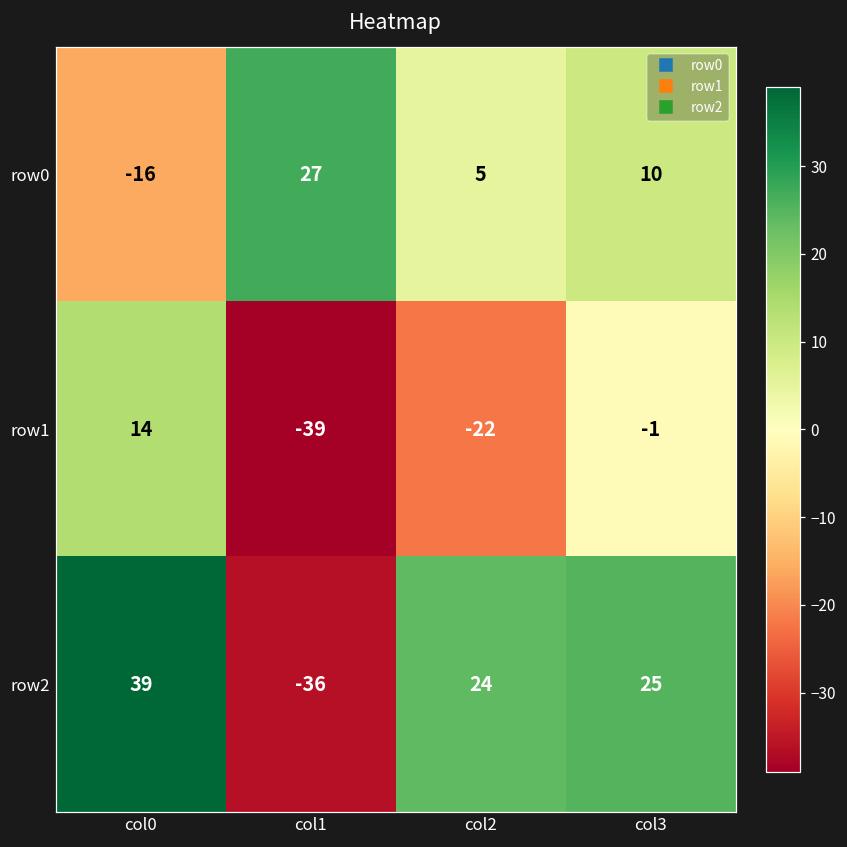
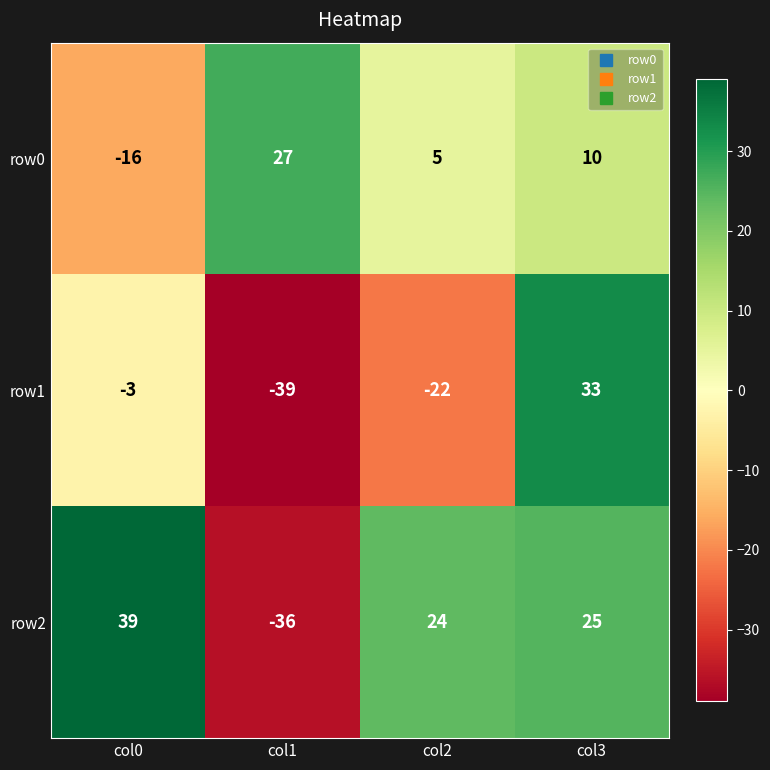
  {
    "row0": {
      "col0": -16,
      "col1": 27,
      "col2": 5,
      "col3": 10
    },
    "row1": {
-     "col0": 14,
+     "col0": -3,
      "col1": -39,
      "col2": -22,
-     "col3": -1
+     "col3": 33
    },
    "row2": {
      "col0": 39,
      "col1": -36,
      "col2": 24,
      "col3": 25
    }
  }
